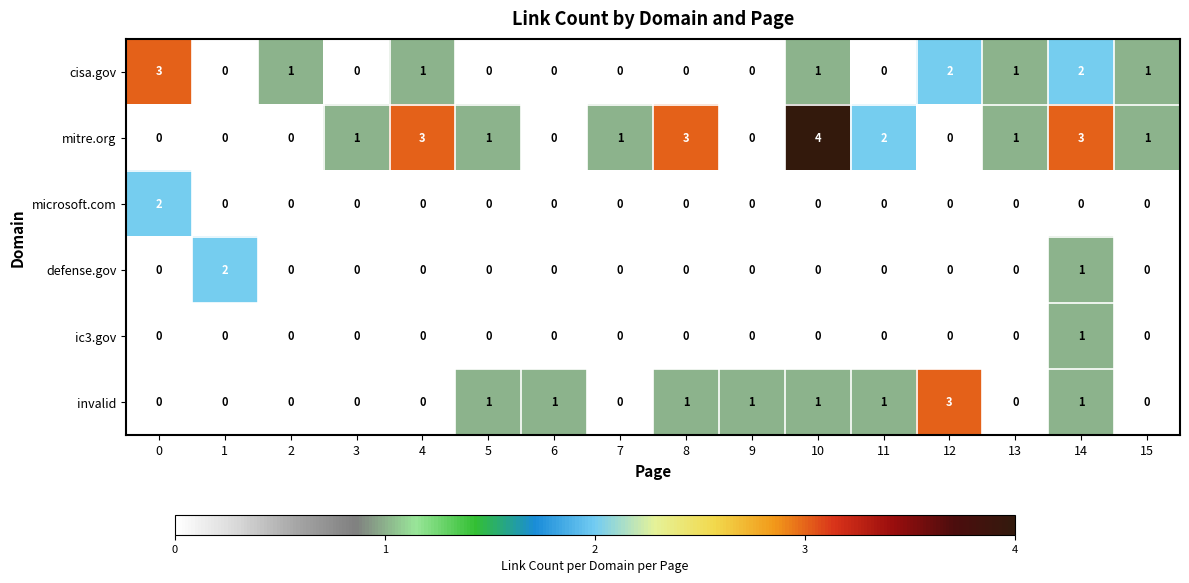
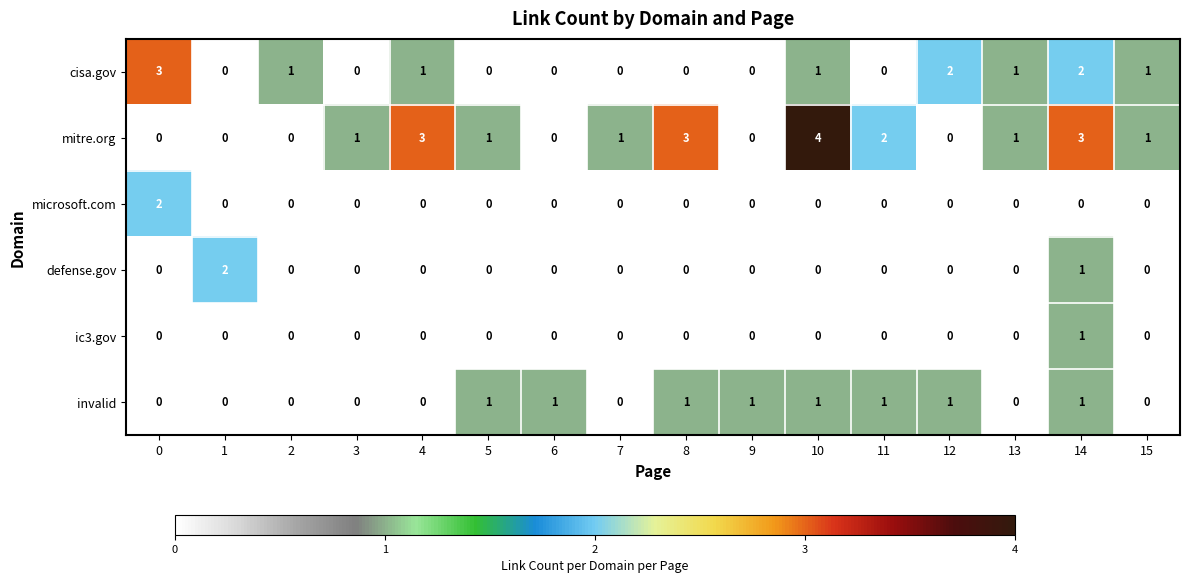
  {
    "cisa.gov": {
      "0": 3,
      "1": 0,
      "2": 1,
      "3": 0,
      "4": 1,
      "5": 0,
      "6": 0,
      "7": 0,
      "8": 0,
      "9": 0,
      "10": 1,
      "11": 0,
      "12": 2,
      "13": 1,
      "14": 2,
      "15": 1
    },
    "mitre.org": {
      "0": 0,
      "1": 0,
      "2": 0,
      "3": 1,
      "4": 3,
      "5": 1,
      "6": 0,
      "7": 1,
      "8": 3,
      "9": 0,
      "10": 4,
      "11": 2,
      "12": 0,
      "13": 1,
      "14": 3,
      "15": 1
    },
    "microsoft.com": {
      "0": 2,
      "1": 0,
      "2": 0,
      "3": 0,
      "4": 0,
      "5": 0,
      "6": 0,
      "7": 0,
      "8": 0,
      "9": 0,
      "10": 0,
      "11": 0,
      "12": 0,
      "13": 0,
      "14": 0,
      "15": 0
    },
    "defense.gov": {
      "0": 0,
      "1": 2,
      "2": 0,
      "3": 0,
      "4": 0,
      "5": 0,
      "6": 0,
      "7": 0,
      "8": 0,
      "9": 0,
      "10": 0,
      "11": 0,
      "12": 0,
      "13": 0,
      "14": 1,
      "15": 0
    },
    "ic3.gov": {
      "0": 0,
      "1": 0,
      "2": 0,
      "3": 0,
      "4": 0,
      "5": 0,
      "6": 0,
      "7": 0,
      "8": 0,
      "9": 0,
      "10": 0,
      "11": 0,
      "12": 0,
      "13": 0,
      "14": 1,
      "15": 0
    },
    "invalid": {
      "0": 0,
      "1": 0,
      "2": 0,
      "3": 0,
      "4": 0,
      "5": 1,
      "6": 1,
      "7": 0,
      "8": 1,
      "9": 1,
      "10": 1,
      "11": 1,
-     "12": 3,
+     "12": 1,
      "13": 0,
      "14": 1,
      "15": 0
    }
  }
